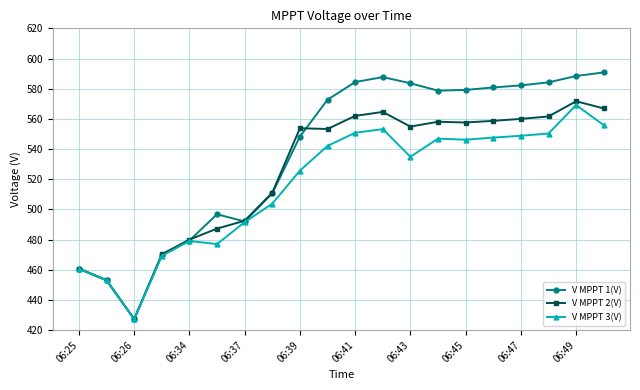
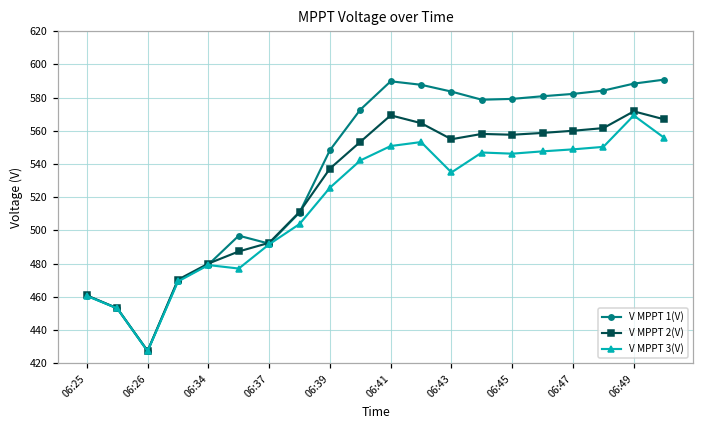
  {
    "V MPPT 1(V)": {
      "06:39": 548,
-     "06:41": 584,
+     "06:41": 590,
      "06:43": 584,
      "06:45": 579,
      "06:47": 582,
      "06:49": 588
    },
    "V MPPT 2(V)": {
-     "06:39": 554,
-     "06:41": 562,
+     "06:39": 537,
+     "06:41": 569,
      "06:43": 555,
      "06:45": 558,
      "06:47": 560,
      "06:49": 572
    },
    "V MPPT 3(V)": {
      "06:39": 526,
      "06:41": 551,
      "06:43": 535,
      "06:45": 546,
      "06:47": 549,
      "06:49": 569
    }
  }
